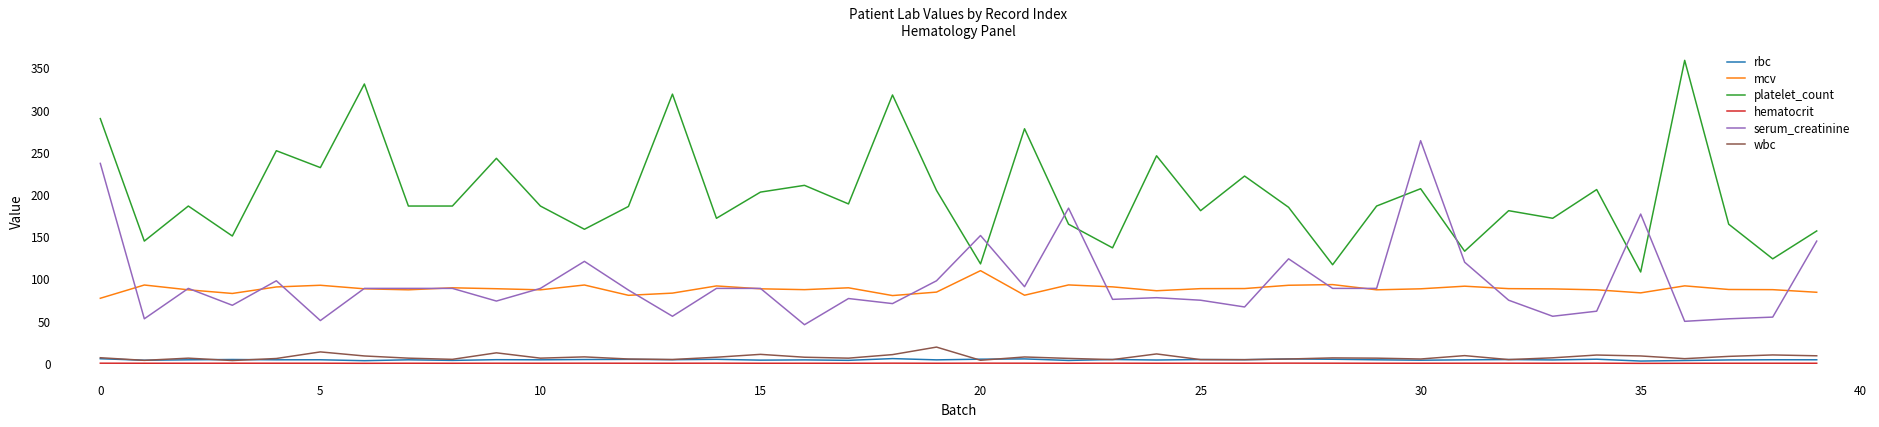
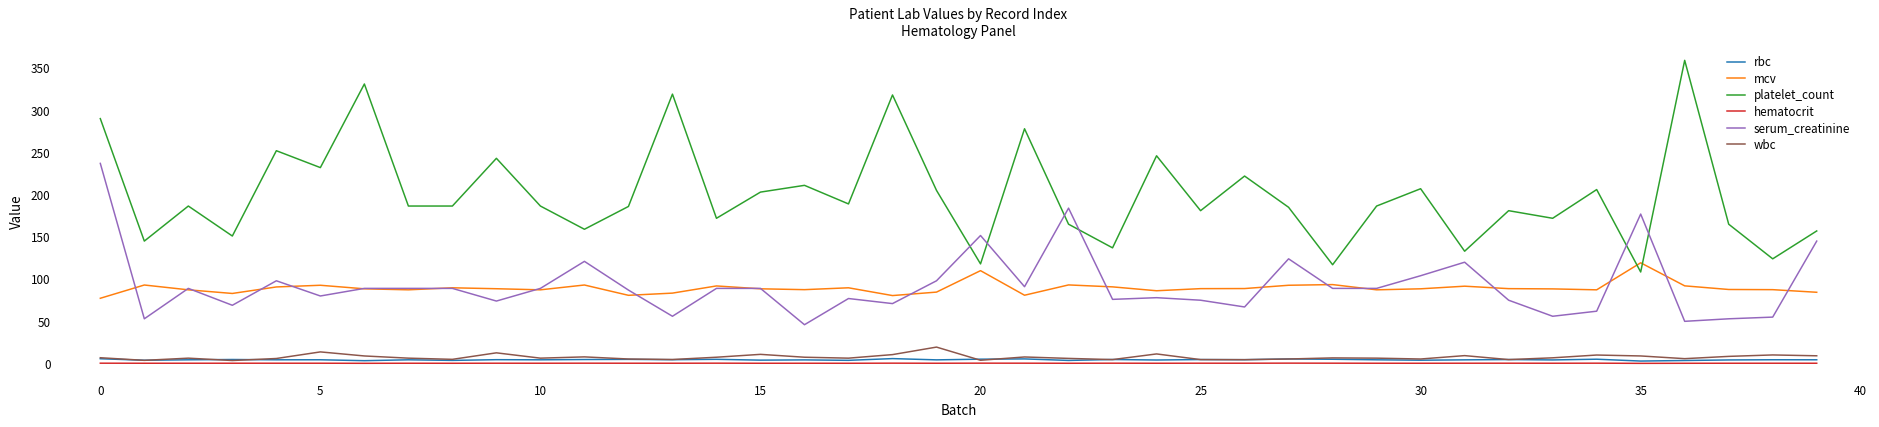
  {
    "rbc": {
      "5": 0,
      "15": 0
    },
    "mcv": {
      "0": 80,
      "5": 90,
      "20": 110,
      "25": 90,
      "30": 90,
-     "35": 80
+     "35": 120
    },
    "platelet_count": {
      "0": 290,
      "5": 230,
      "10": 190,
      "15": 200,
      "20": 120,
      "25": 180,
      "30": 210,
      "35": 110
    },
    "hematocrit": {
      "0": 0,
      "5": 0,
      "10": 0,
      "15": 0,
      "25": 0,
      "30": 0
    },
    "serum_creatinine": {
      "0": 240,
-     "5": 50,
+     "5": 80,
      "20": 150,
      "25": 80,
-     "30": 260,
+     "30": 100,
      "35": 180
    },
    "wbc": {
      "5": 10,
      "15": 10,
      "35": 10
    }
  }
